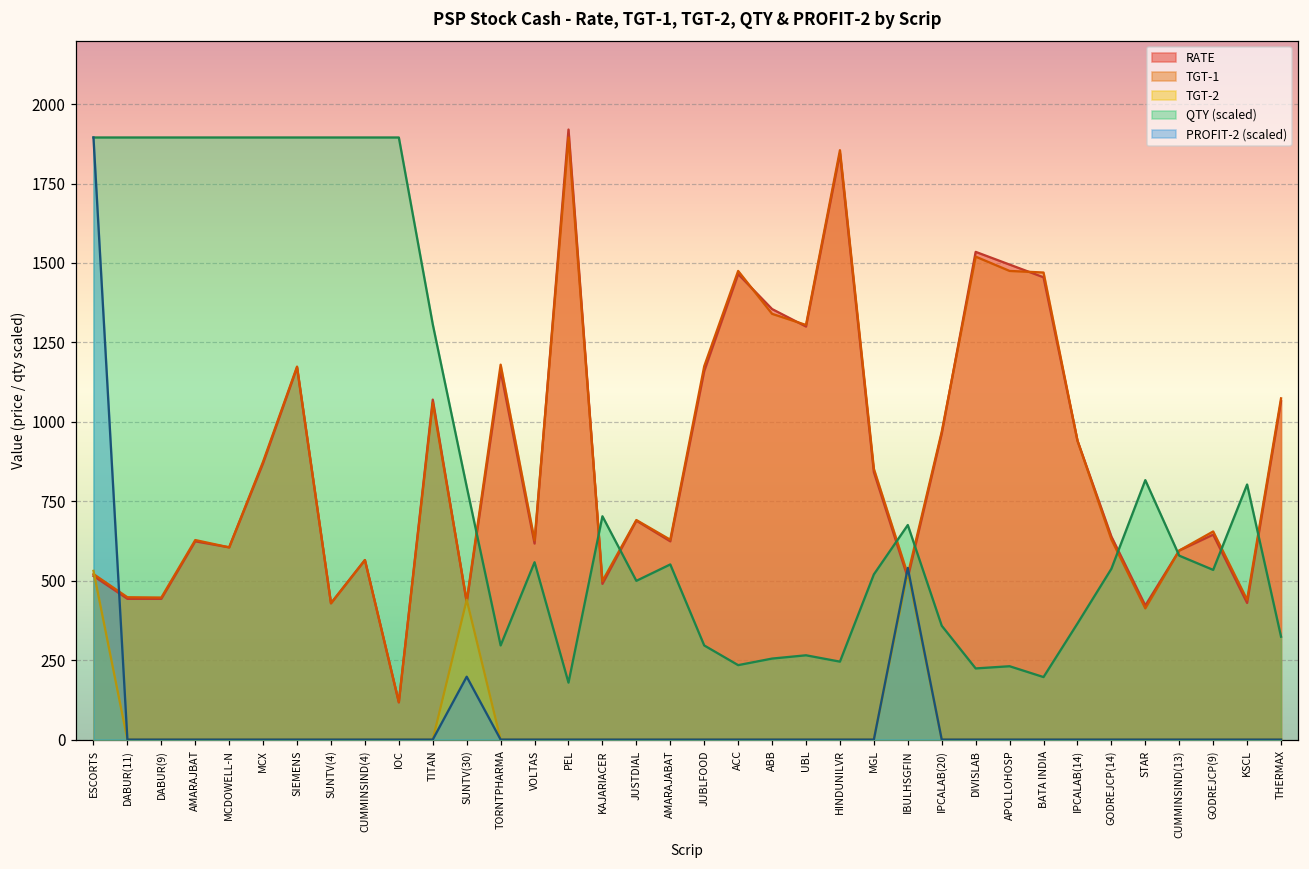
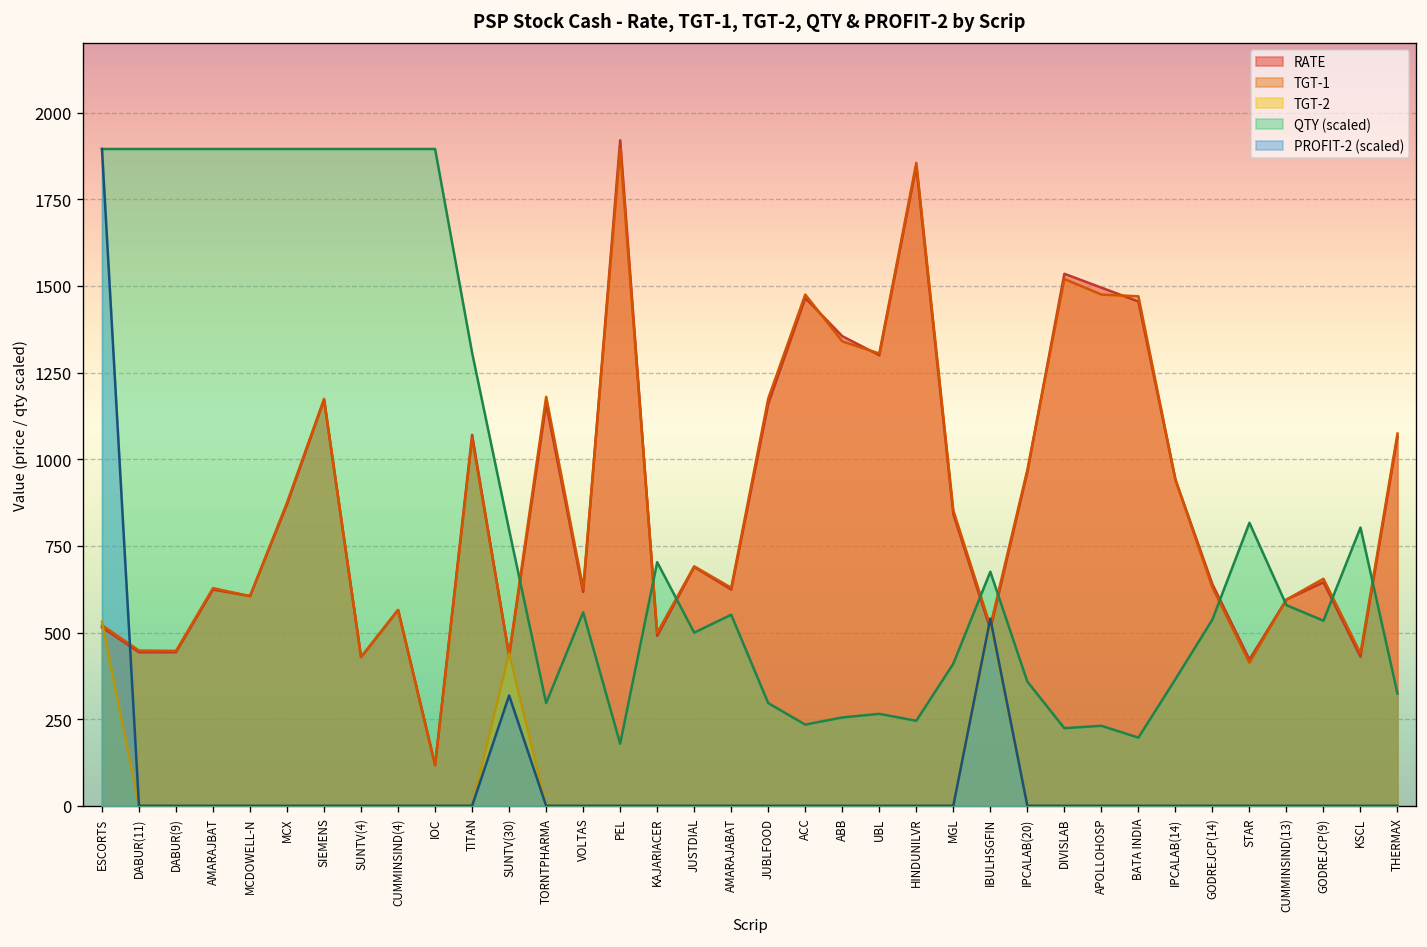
  {
    "QTY (scaled)": {
      "DABUR(11)": 1900,
      "DABUR(9)": 1900,
      "AMARAJBAT": 1900,
      "MCDOWELL-N": 1900,
      "MCX": 1900,
      "SIEMENS": 1900,
      "SUNTV(4)": 1900,
      "CUMMINSIND(4)": 1900,
      "IOC": 1900,
      "TITAN": 1310,
      "SUNTV(30)": 800,
      "TORNTPHARMA": 300,
      "VOLTAS": 560,
      "PEL": 180,
      "KAJARIACER": 700,
      "JUSTDIAL": 500,
      "AMARAJABAT": 550,
      "JUBLFOOD": 300,
      "ACC": 230,
      "ABB": 250,
      "UBL": 270,
      "HINDUNILVR": 250,
-     "MGL": 520,
+     "MGL": 410,
      "IBULHSGFIN": 680,
      "IPCALAB(20)": 360,
      "DIVISLAB": 220,
      "APOLLOHOSP": 230,
      "BATA INDIA": 200,
      "IPCALAB(14)": 370,
      "GODREJCP(14)": 540,
      "STAR": 820,
      "CUMMINSIND(13)": 580,
      "GODREJCP(9)": 530,
      "KSCL": 800,
      "THERMAX": 320
    },
    "PROFIT-2 (scaled)": {
-     "SUNTV(30)": 200,
+     "SUNTV(30)": 320,
      "IBULHSGFIN": 540
    }
  }
